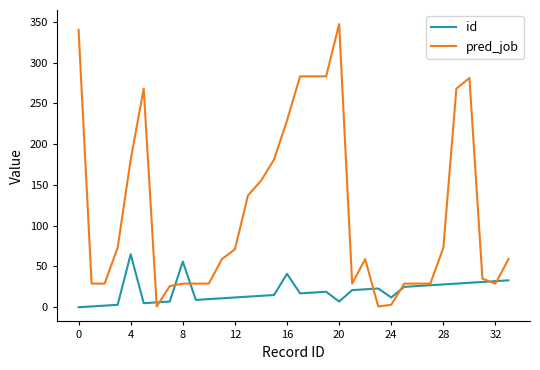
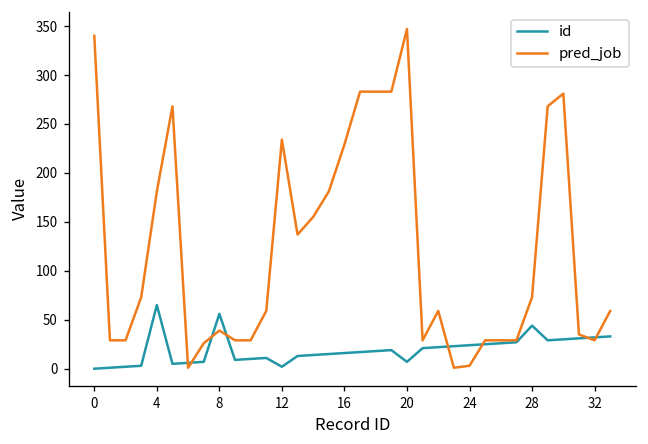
  {
    "id": {
      "0": 0,
      "4": 70,
      "8": 60,
-     "12": 10,
-     "16": 40,
+     "12": 0,
+     "16": 20,
      "20": 10,
-     "24": 10,
-     "28": 30
+     "24": 20,
+     "28": 40
    },
    "pred_job": {
      "0": 340,
      "4": 180,
-     "8": 30,
-     "12": 70,
+     "8": 40,
+     "12": 230,
      "16": 230,
      "20": 350,
      "24": 0,
      "28": 70
    }
  }
